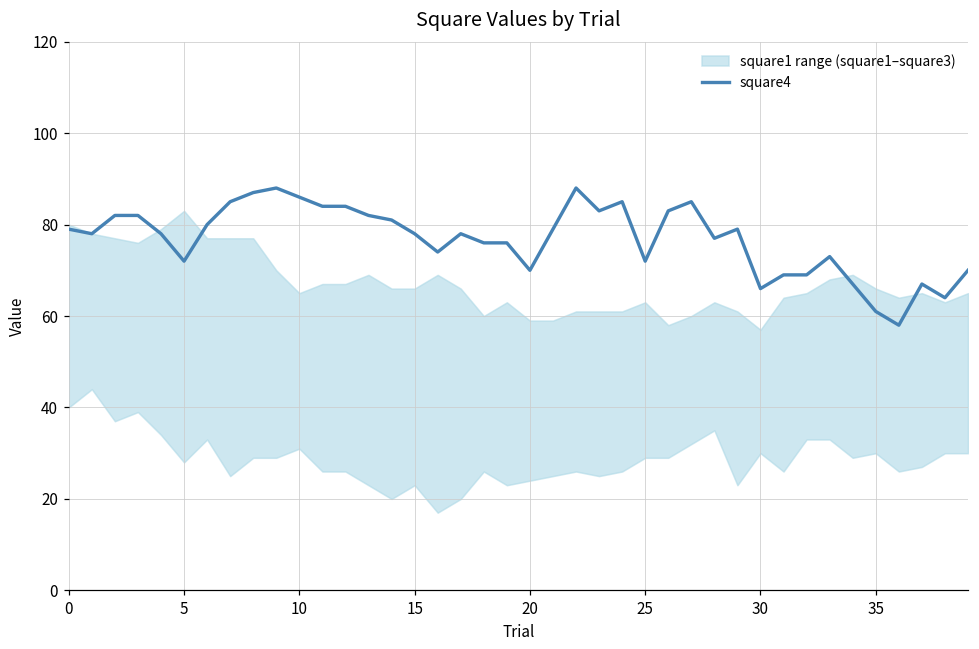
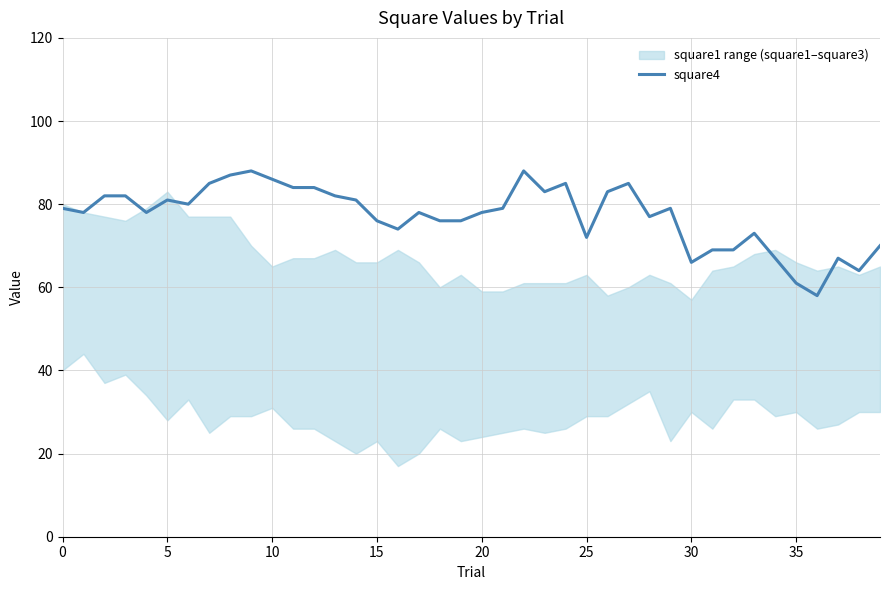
  {
    "square4": {
      "0": 79,
-     "5": 72,
+     "5": 81,
      "10": 86,
-     "15": 78,
-     "20": 70,
+     "15": 76,
+     "20": 78,
      "25": 72,
      "30": 66,
      "35": 61
    }
  }
